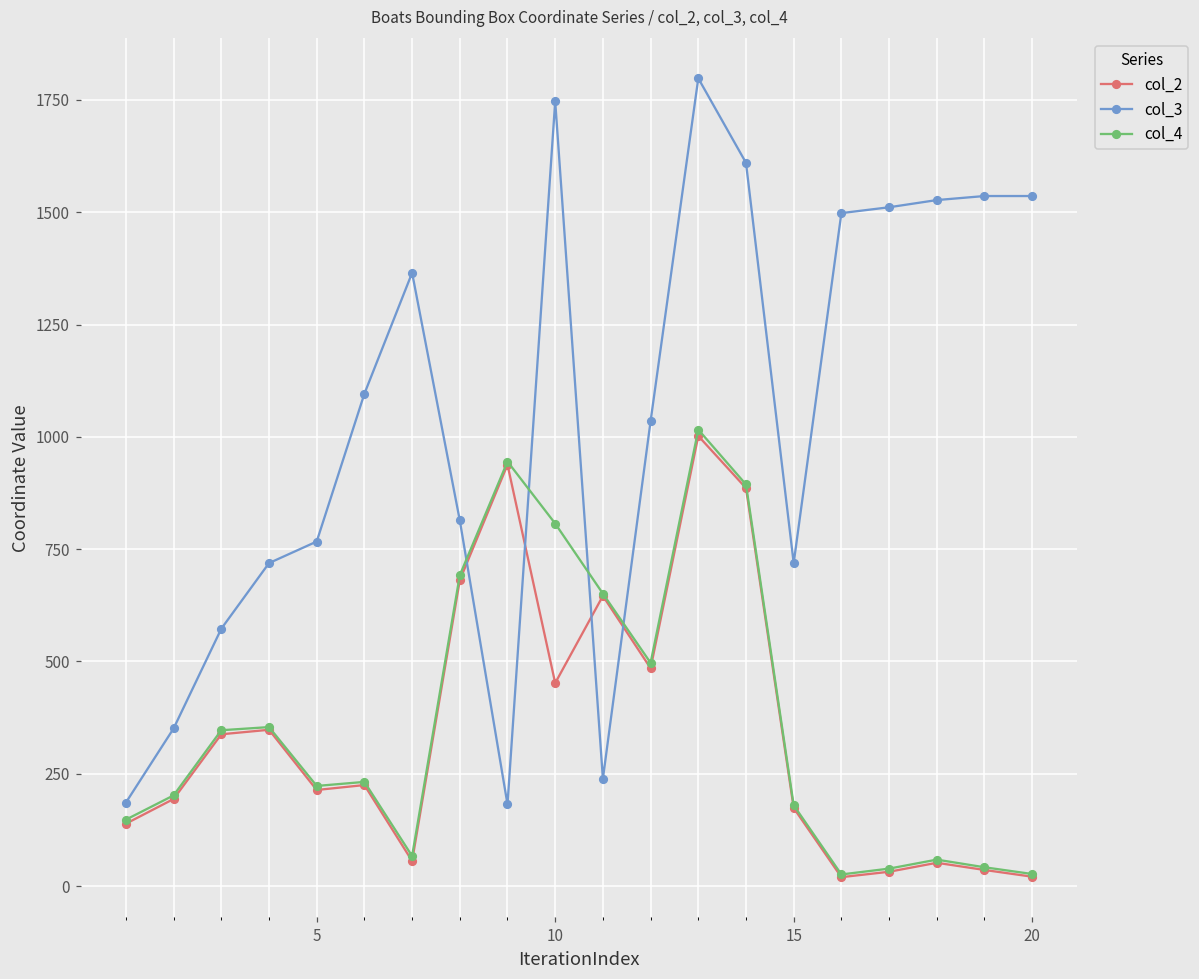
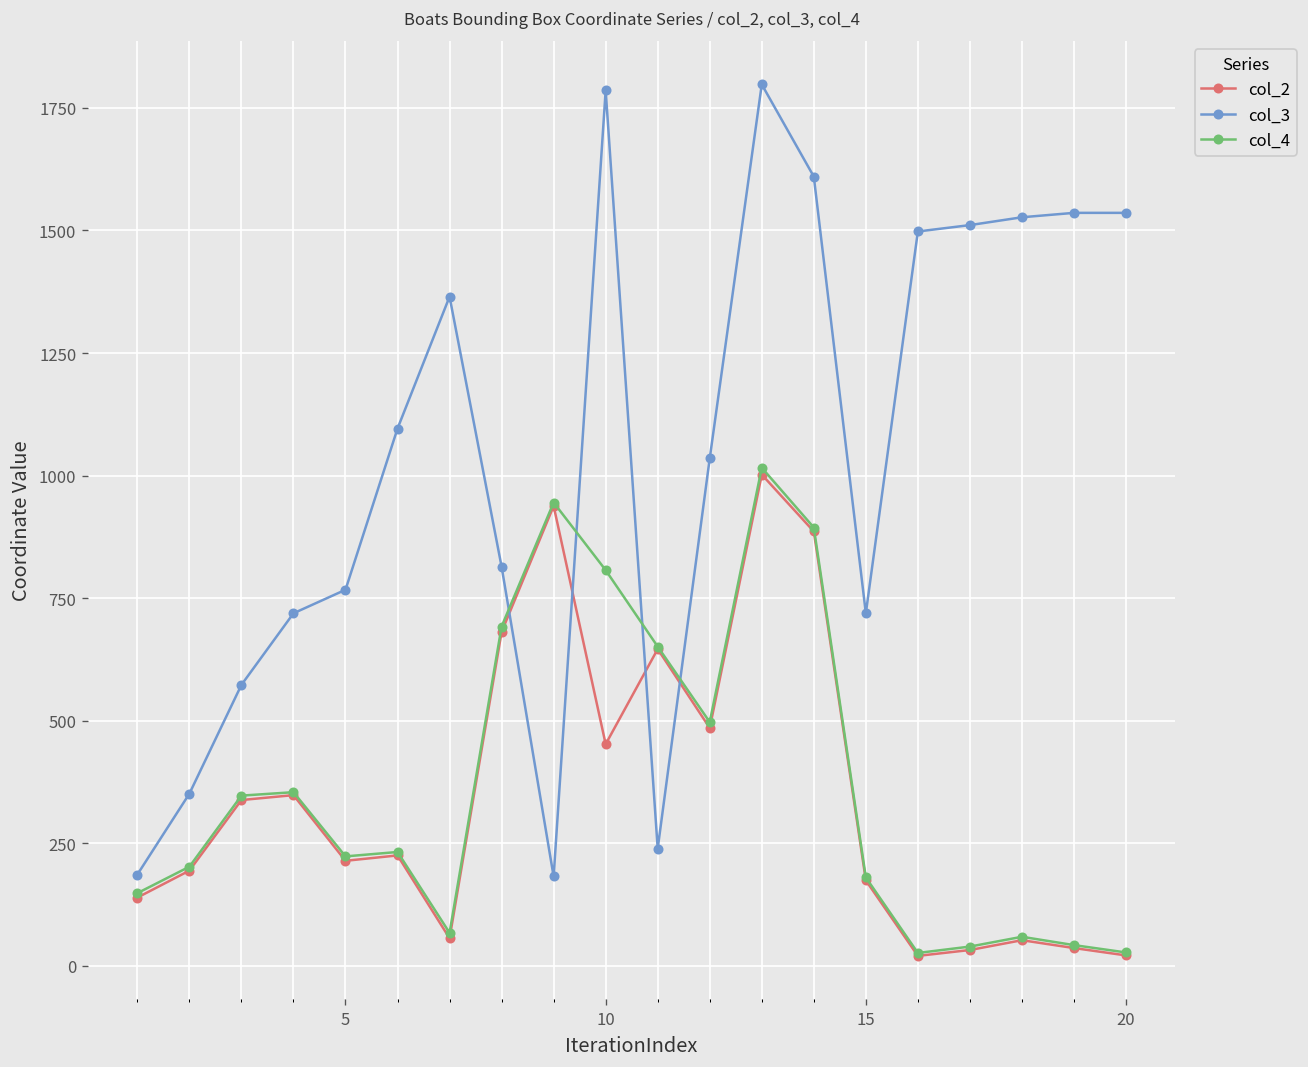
  {
    "col_2": {
      "5": 210,
      "10": 450
    },
    "col_3": {
      "5": 770,
-     "10": 1750,
+     "10": 1790,
      "15": 720,
      "20": 1540
    },
    "col_4": {
      "5": 220,
      "10": 810
    }
  }
